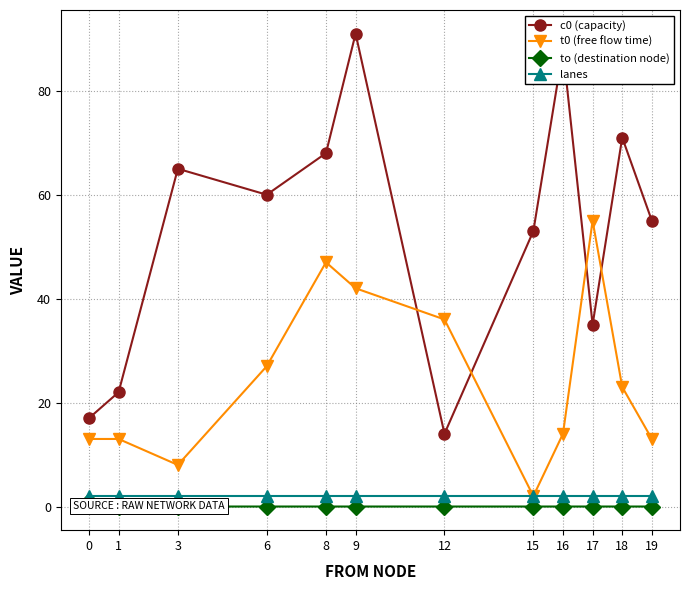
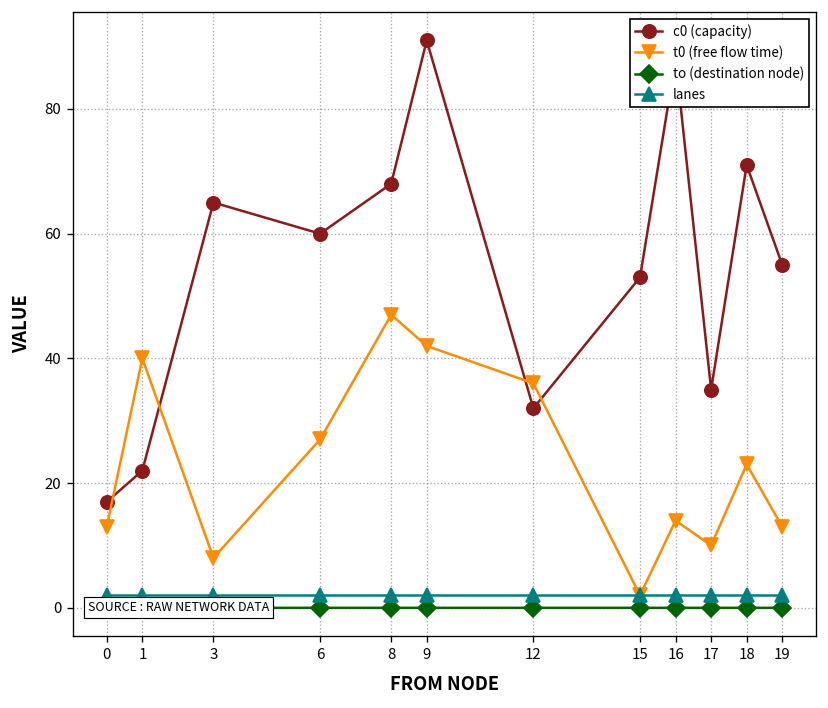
  {
    "c0 (capacity)": {
      "0": 17,
      "1": 22,
      "3": 65,
      "6": 60,
      "8": 68,
      "9": 91,
-     "12": 14,
+     "12": 32,
      "15": 53,
      "17": 35,
      "18": 71,
      "19": 55
    },
    "t0 (free flow time)": {
      "0": 13,
-     "1": 13,
+     "1": 40,
      "3": 8,
      "6": 27,
      "8": 47,
      "9": 42,
      "12": 36,
      "16": 14,
-     "17": 55,
+     "17": 10,
      "18": 23,
      "19": 13
    },
    "to (destination node)": {
      "6": 0,
      "8": 0,
      "9": 0,
      "12": 0,
      "15": 0,
      "16": 0,
      "17": 0,
      "18": 0,
      "19": 0
    },
    "lanes": {
      "0": 2,
      "1": 2,
      "3": 2,
      "6": 2,
      "8": 2,
      "9": 2,
      "12": 2,
      "16": 2,
      "17": 2,
      "18": 2,
      "19": 2
    }
  }
